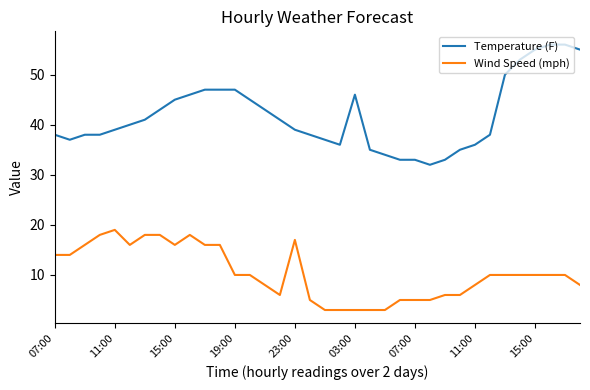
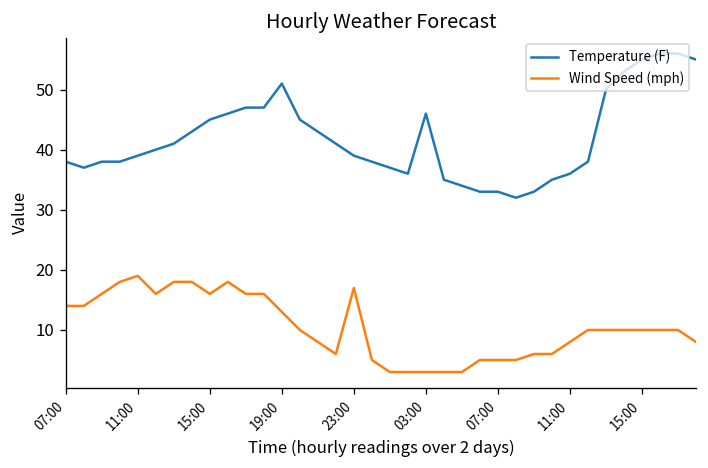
  {
    "Temperature (F)": {
-     "19:00": 47,
+     "19:00": 51,
      "23:00": 39,
      "03:00": 46
    },
    "Wind Speed (mph)": {
-     "19:00": 10,
+     "19:00": 13,
      "23:00": 17,
      "03:00": 3
    }
  }
